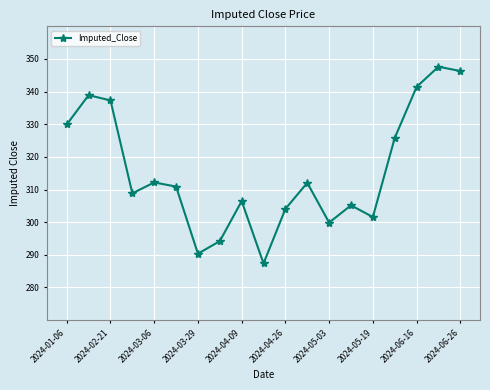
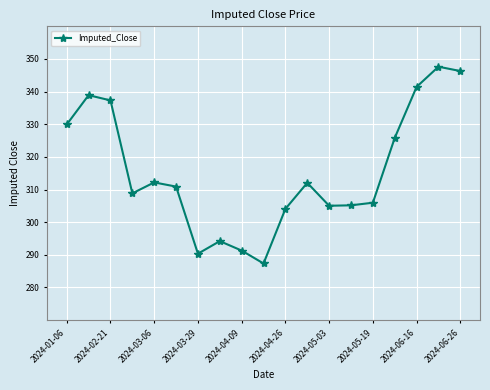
  {
    "2024-01-06": 330,
    "2024-02-21": 337,
    "2024-03-06": 312,
    "2024-03-29": 290,
-   "2024-04-09": 306,
+   "2024-04-09": 291,
    "2024-04-26": 304,
-   "2024-05-03": 300,
-   "2024-05-19": 302,
+   "2024-05-03": 305,
+   "2024-05-19": 306,
    "2024-06-16": 341,
    "2024-06-26": 346
  }
